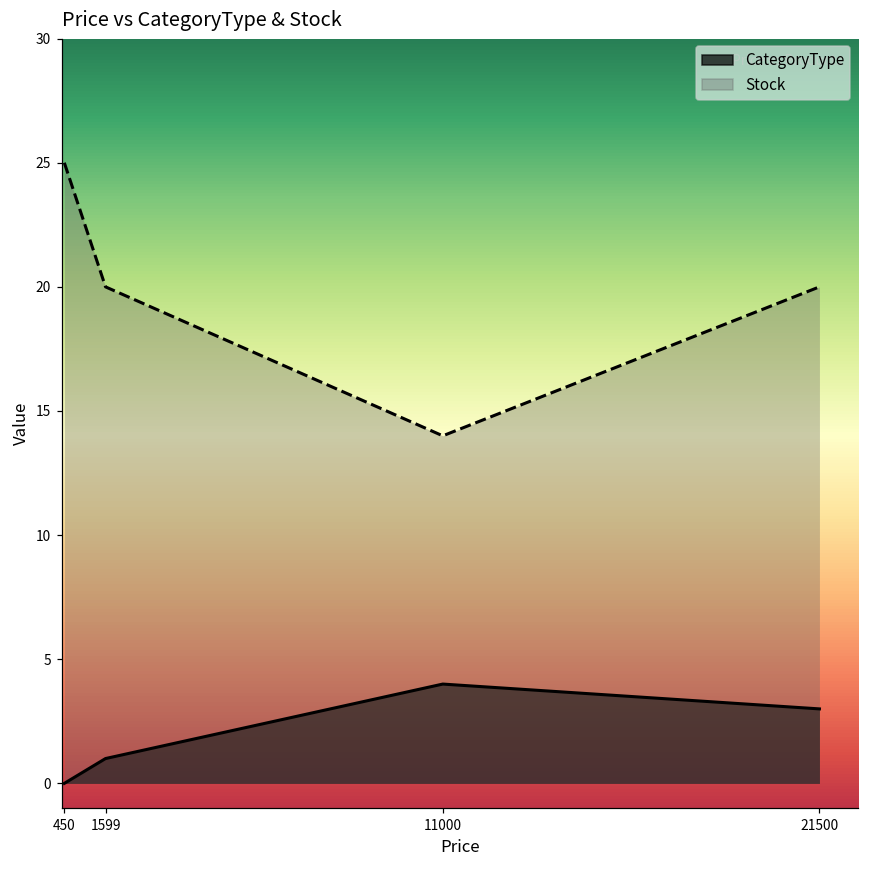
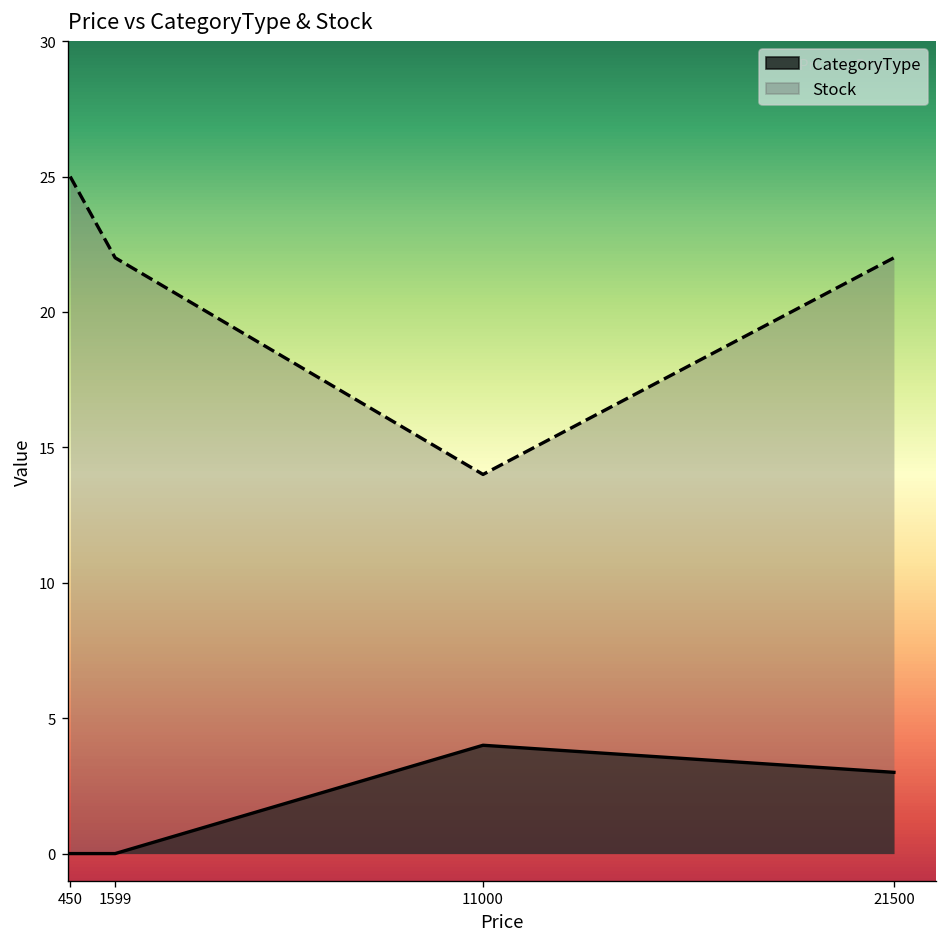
  {
    "CategoryType": {
      "450": 0,
-     "1599": 1,
+     "1599": 0,
      "11000": 4,
      "21500": 3
    },
    "Stock": {
      "450": 25,
-     "1599": 20,
+     "1599": 22,
      "11000": 14,
-     "21500": 20
+     "21500": 22
    }
  }
